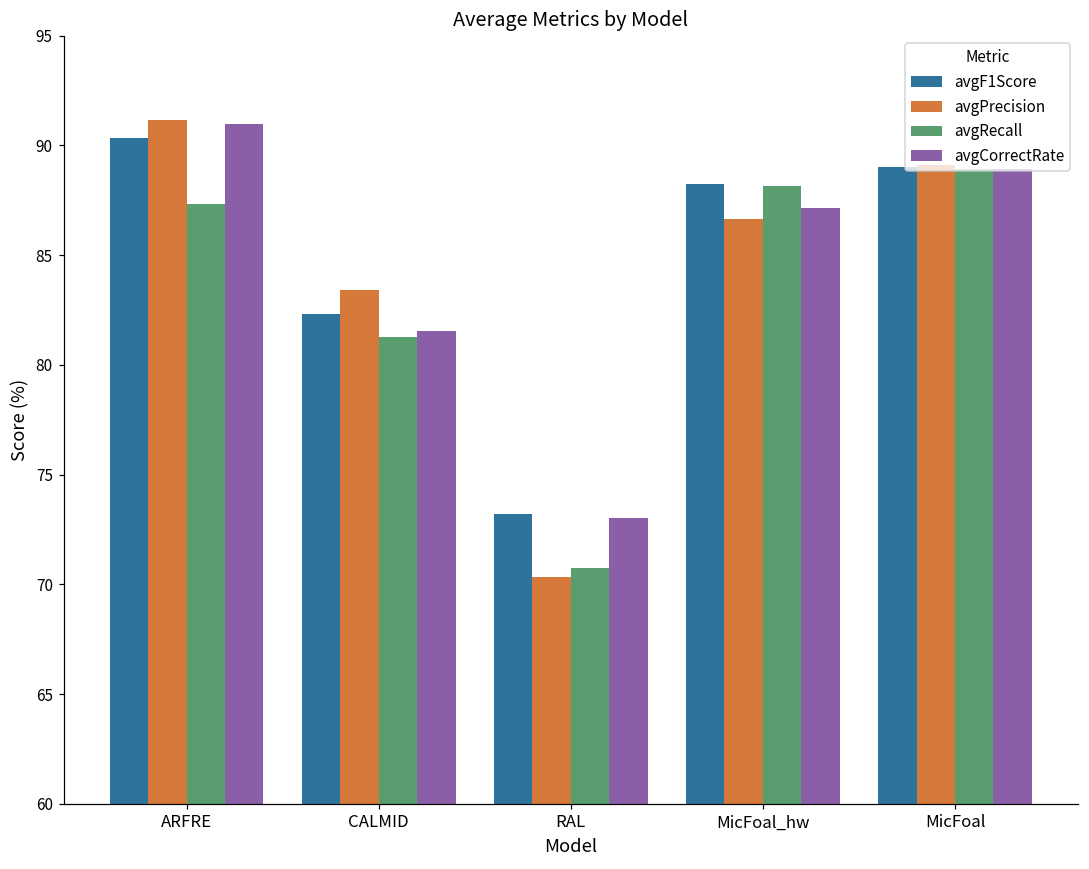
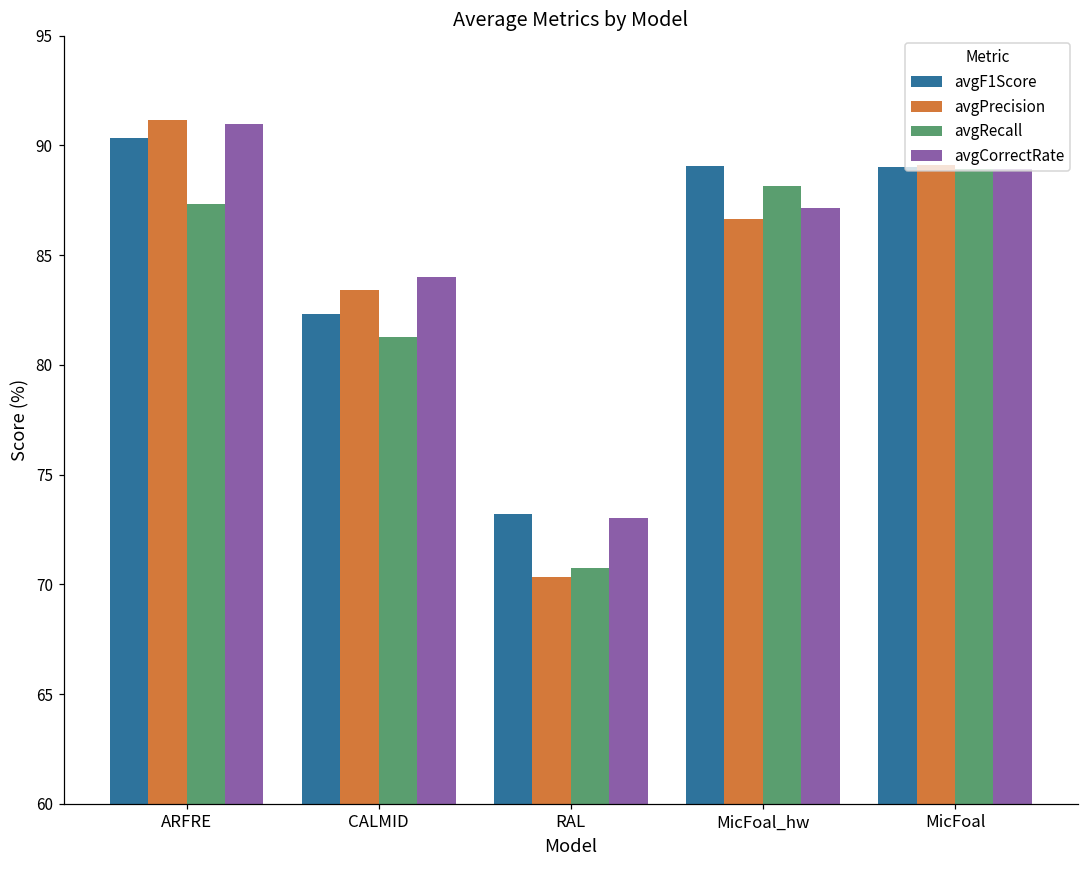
  {
    "avgF1Score": {
      "ARFRE": 90.3,
      "CALMID": 82.3,
      "RAL": 73.2,
-     "MicFoal_hw": 88.2,
+     "MicFoal_hw": 89.1,
      "MicFoal": 89.0
    },
    "avgPrecision": {
      "ARFRE": 91.1,
      "CALMID": 83.4,
      "RAL": 70.4,
      "MicFoal_hw": 86.7,
      "MicFoal": 89.1
    },
    "avgRecall": {
      "ARFRE": 87.3,
      "CALMID": 81.3,
      "RAL": 70.7,
      "MicFoal_hw": 88.1,
      "MicFoal": 88.9
    },
    "avgCorrectRate": {
      "ARFRE": 91.0,
-     "CALMID": 81.5,
+     "CALMID": 84.0,
      "RAL": 73.0,
      "MicFoal_hw": 87.2,
      "MicFoal": 88.9
    }
  }
